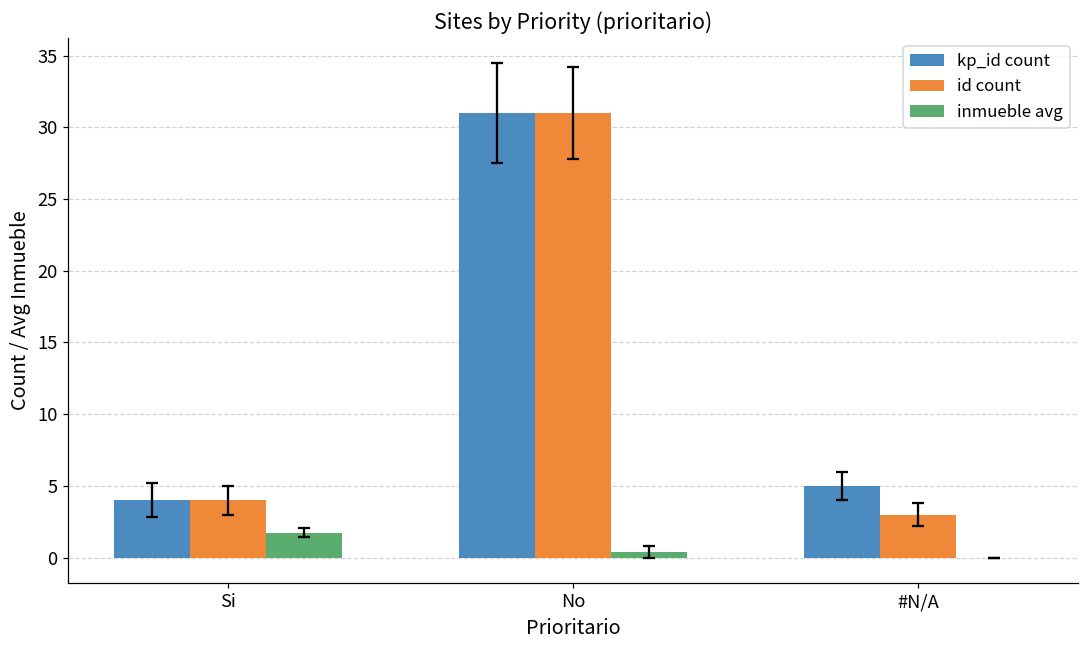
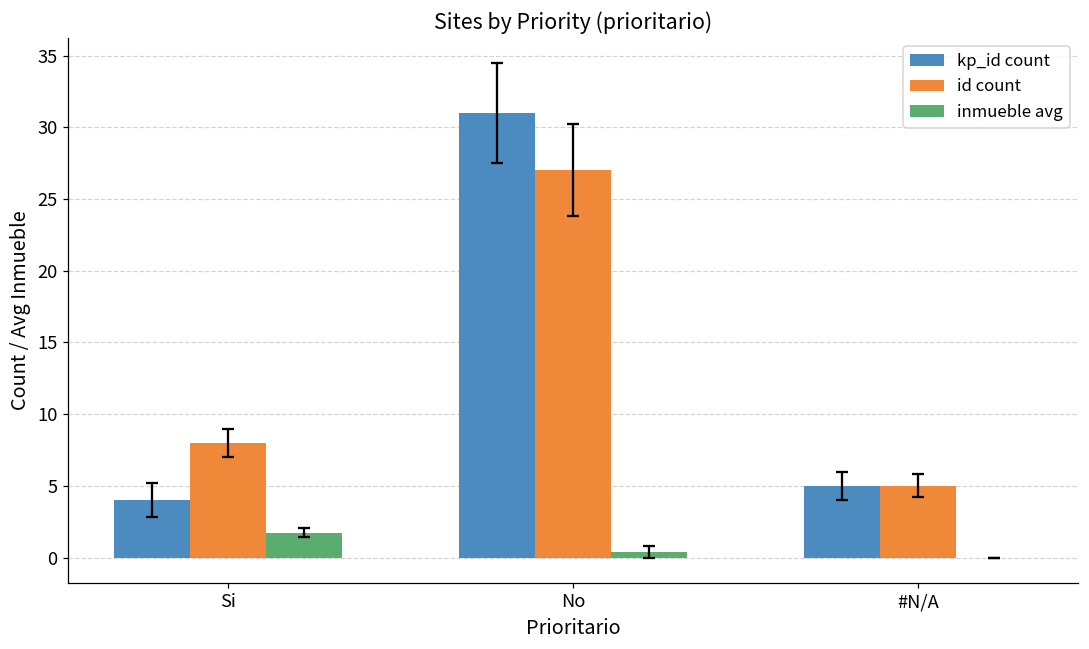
  {
    "id count": {
-     "Si": 4,
-     "No": 31,
-     "#N/A": 3
+     "Si": 8,
+     "No": 27,
+     "#N/A": 5
    },
    "inmueble avg": {
      "Si": 1.8,
      "No": 0.4,
      "#N/A": 0
    }
  }
